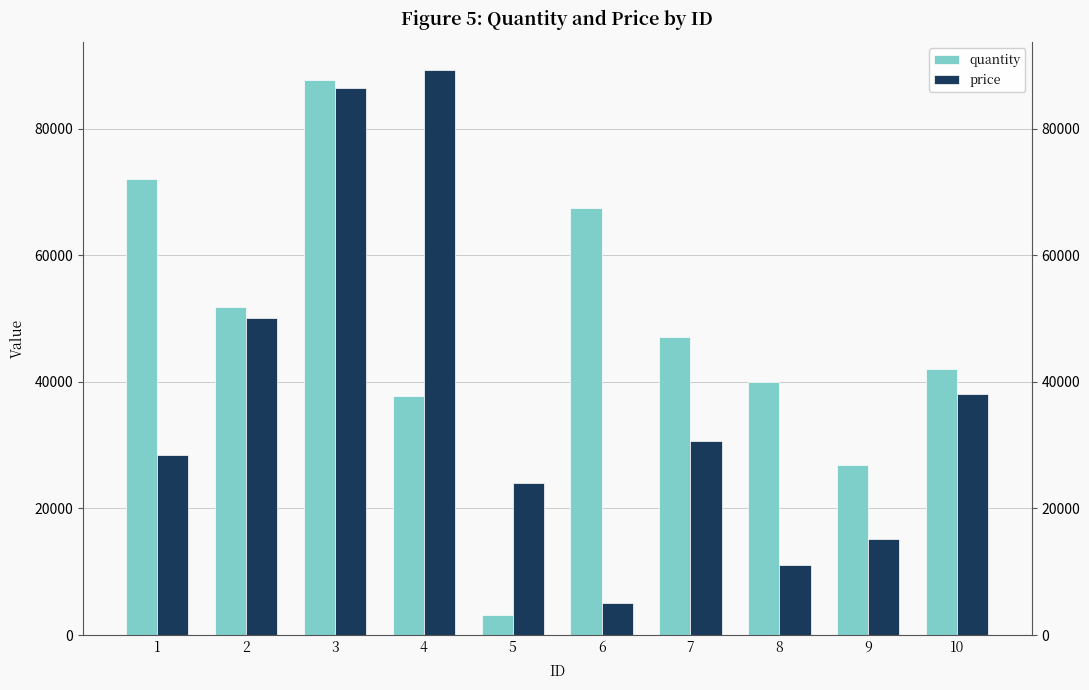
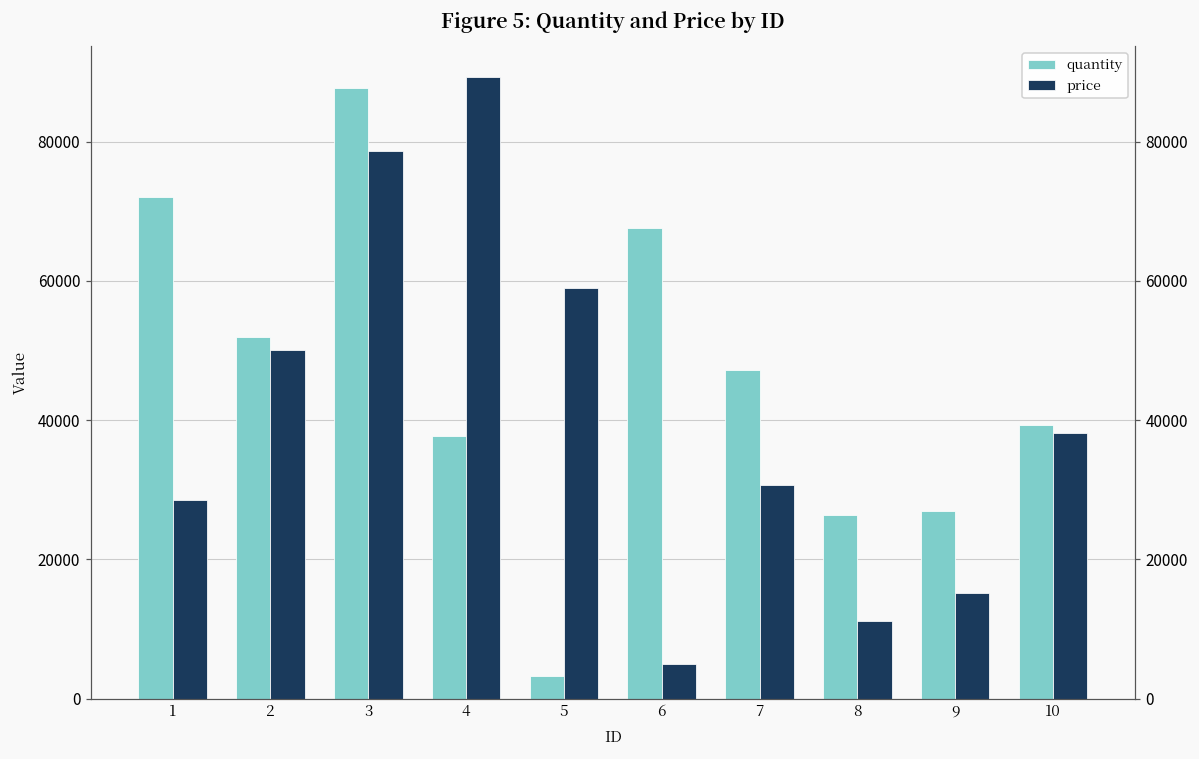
  {
    "quantity": {
      "1": 72000,
      "2": 52000,
      "3": 88000,
      "4": 38000,
      "5": 3000,
      "6": 68000,
      "7": 47000,
-     "8": 40000,
+     "8": 26000,
      "9": 27000,
-     "10": 42000
+     "10": 39000
    },
    "price": {
      "1": 28000,
      "2": 50000,
-     "3": 86000,
+     "3": 79000,
      "4": 89000,
-     "5": 24000,
+     "5": 59000,
      "6": 5000,
      "7": 31000,
      "8": 11000,
      "9": 15000,
      "10": 38000
    }
  }
